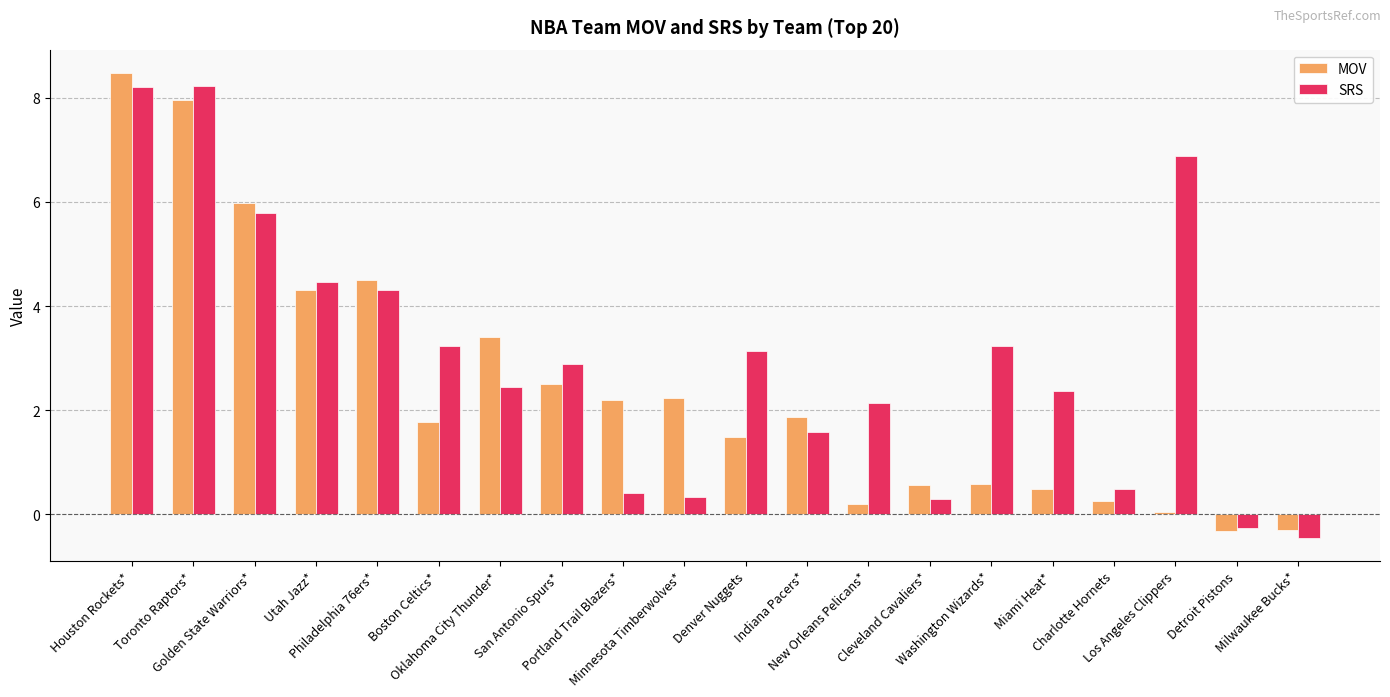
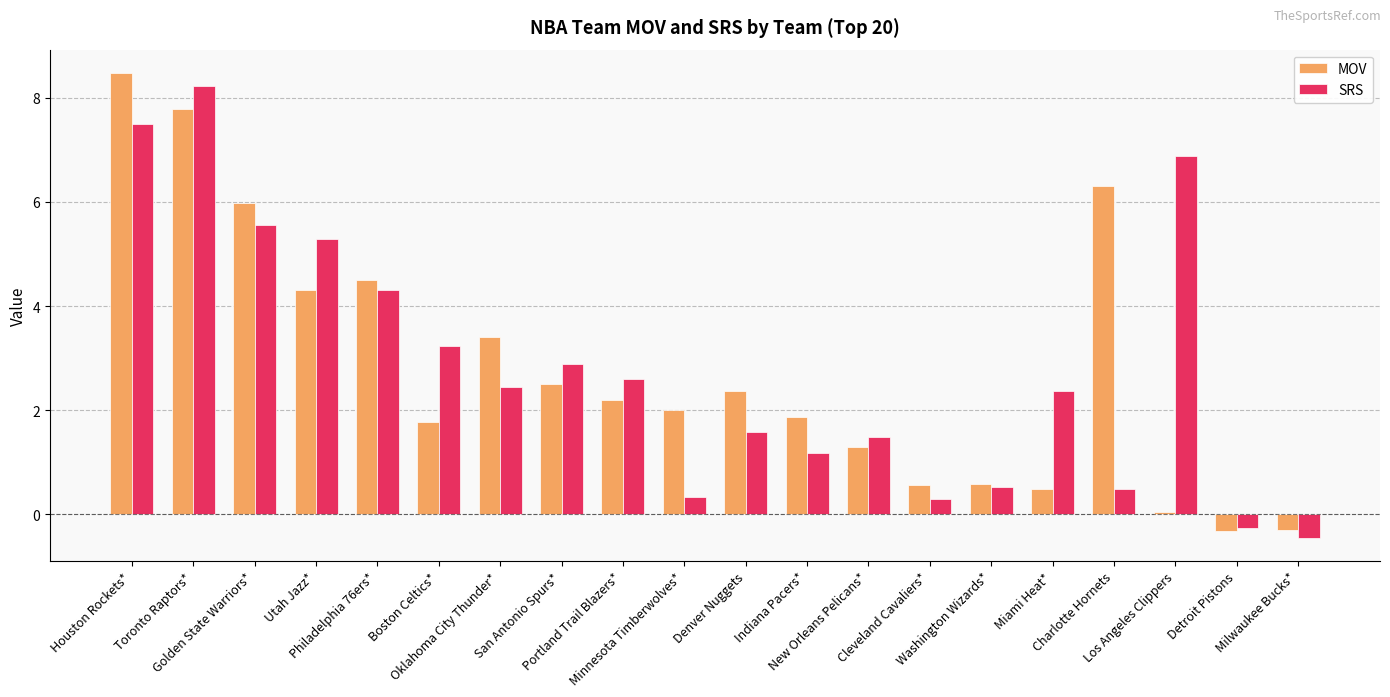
  {
    "MOV": {
      "Houston Rockets*": 8.5,
-     "Toronto Raptors*": 8.0,
+     "Toronto Raptors*": 7.8,
      "Golden State Warriors*": 6.0,
      "Utah Jazz*": 4.3,
      "Philadelphia 76ers*": 4.5,
      "Boston Celtics*": 1.8,
      "Oklahoma City Thunder*": 3.4,
      "San Antonio Spurs*": 2.5,
      "Portland Trail Blazers*": 2.2,
-     "Minnesota Timberwolves*": 2.2,
-     "Denver Nuggets": 1.5,
+     "Minnesota Timberwolves*": 2.0,
+     "Denver Nuggets": 2.4,
      "Indiana Pacers*": 1.9,
-     "New Orleans Pelicans*": 0.2,
+     "New Orleans Pelicans*": 1.3,
      "Cleveland Cavaliers*": 0.6,
      "Washington Wizards*": 0.6,
      "Miami Heat*": 0.5,
-     "Charlotte Hornets": 0.3,
+     "Charlotte Hornets": 6.3,
      "Detroit Pistons": -0.3,
      "Milwaukee Bucks*": -0.3
    },
    "SRS": {
-     "Houston Rockets*": 8.2,
+     "Houston Rockets*": 7.5,
      "Toronto Raptors*": 8.2,
-     "Golden State Warriors*": 5.8,
-     "Utah Jazz*": 4.5,
+     "Golden State Warriors*": 5.6,
+     "Utah Jazz*": 5.3,
      "Philadelphia 76ers*": 4.3,
      "Boston Celtics*": 3.2,
      "Oklahoma City Thunder*": 2.4,
      "San Antonio Spurs*": 2.9,
-     "Portland Trail Blazers*": 0.4,
+     "Portland Trail Blazers*": 2.6,
      "Minnesota Timberwolves*": 0.3,
-     "Denver Nuggets": 3.1,
-     "Indiana Pacers*": 1.6,
-     "New Orleans Pelicans*": 2.1,
+     "Denver Nuggets": 1.6,
+     "Indiana Pacers*": 1.2,
+     "New Orleans Pelicans*": 1.5,
      "Cleveland Cavaliers*": 0.3,
-     "Washington Wizards*": 3.2,
+     "Washington Wizards*": 0.5,
      "Miami Heat*": 2.4,
      "Charlotte Hornets": 0.5,
      "Los Angeles Clippers": 6.9,
      "Detroit Pistons": -0.3,
      "Milwaukee Bucks*": -0.5
    }
  }
